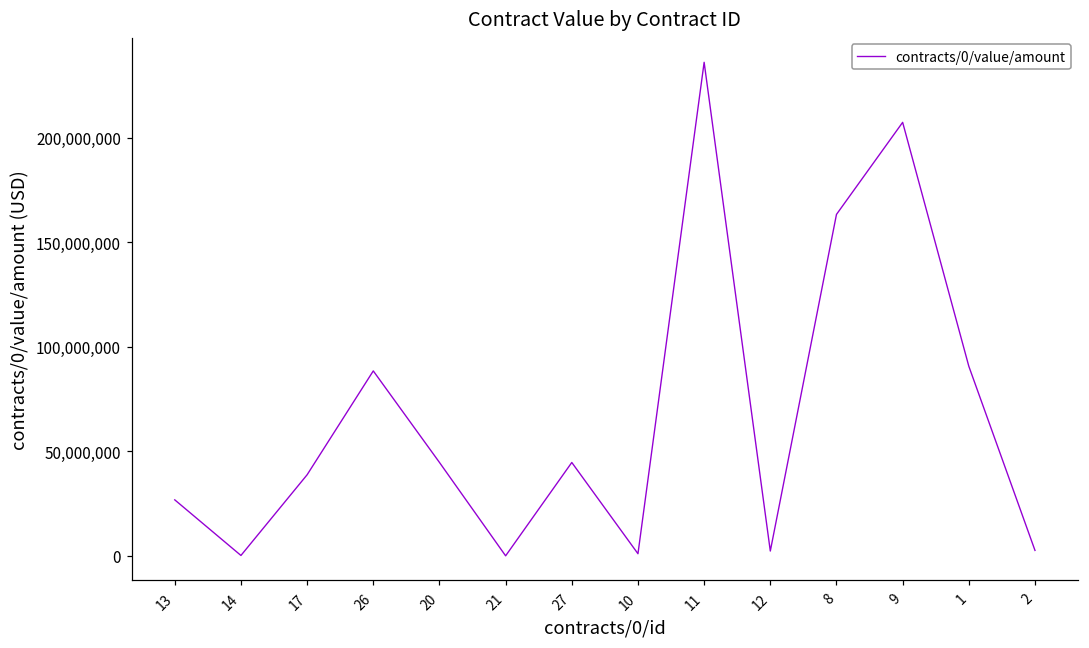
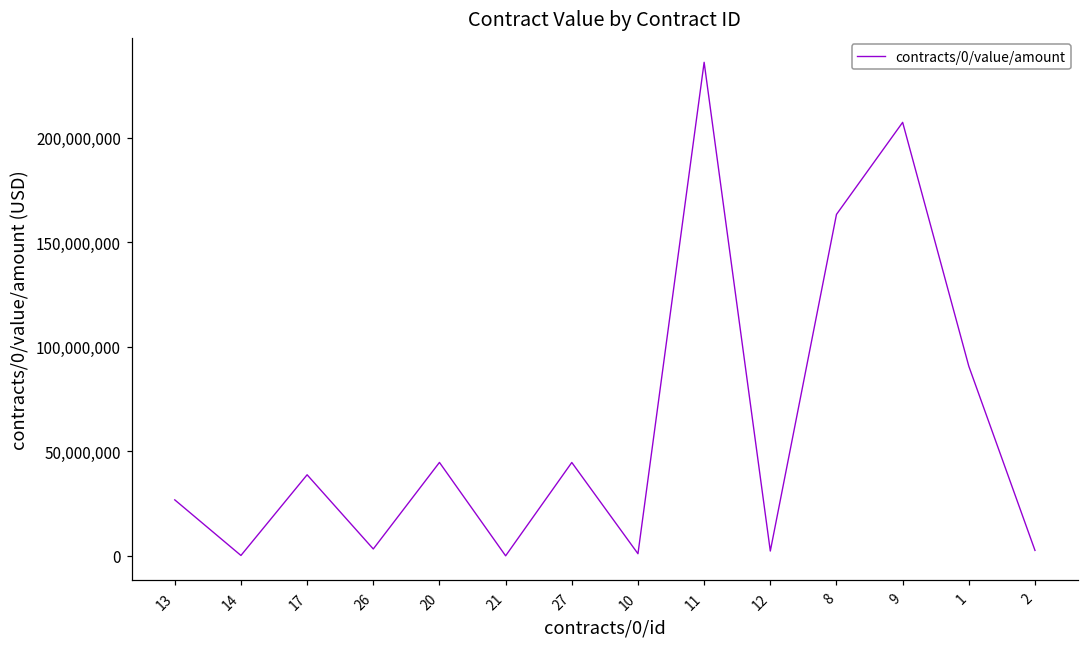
  {
    "13": "27,000,000",
    "14": "0",
    "17": "39,000,000",
-   "26": "88,000,000",
+   "26": "3,000,000",
    "20": "45,000,000",
    "21": "0",
    "27": "45,000,000",
    "10": "1,000,000",
    "11": "236,000,000",
    "12": "2,000,000",
    "8": "163,000,000",
    "9": "207,000,000",
    "1": "91,000,000",
    "2": "3,000,000"
  }
